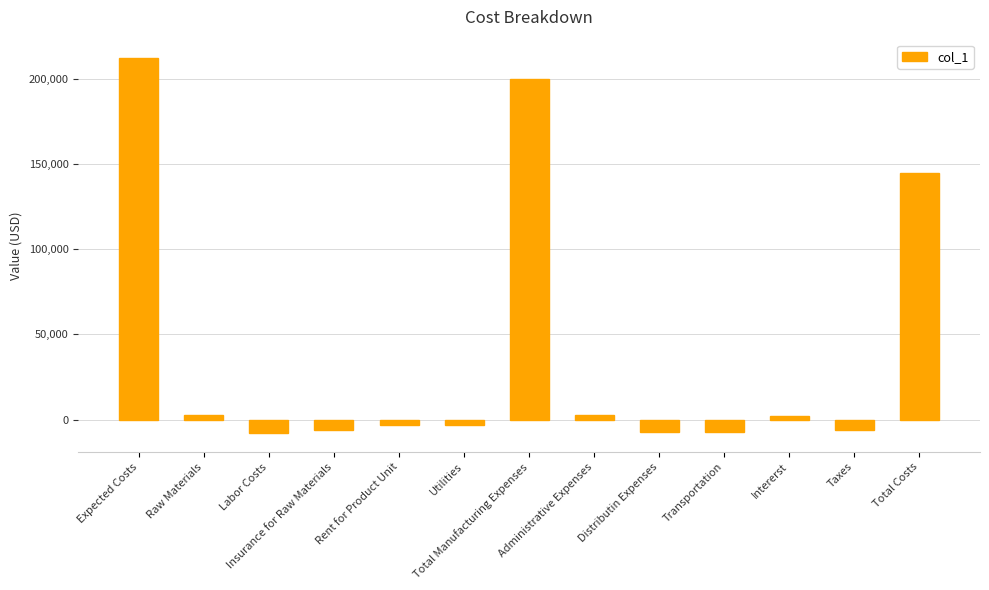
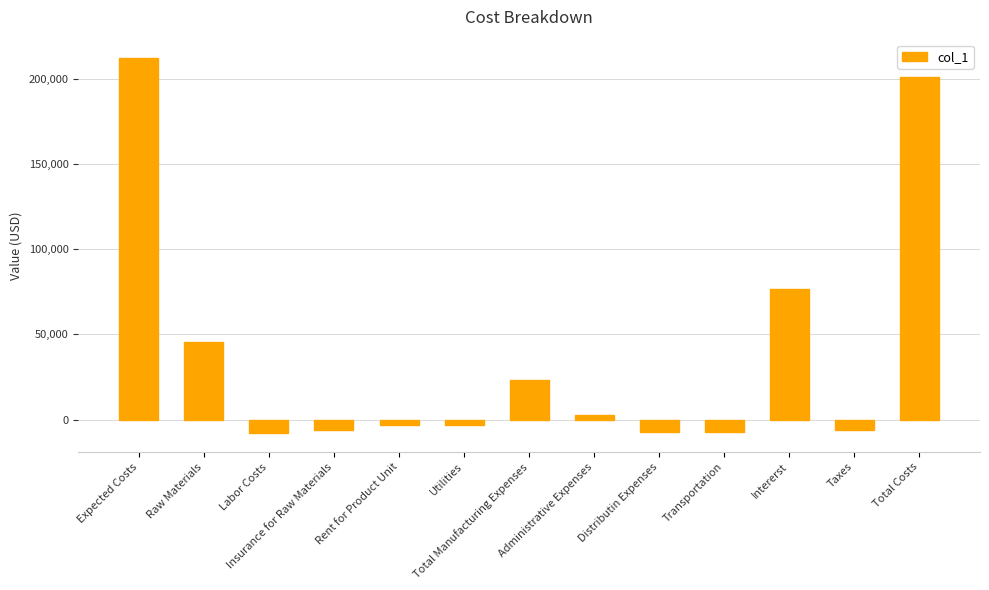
  {
    "Expected Costs": "212,000",
-   "Raw Materials": "3,000",
+   "Raw Materials": "46,000",
    "Labor Costs": "-8,000",
    "Insurance for Raw Materials": "-6,000",
    "Rent for Product Unit": "-3,000",
    "Utilities": "-3,000",
-   "Total Manufacturing Expenses": "200,000",
+   "Total Manufacturing Expenses": "24,000",
    "Administrative Expenses": "3,000",
    "Distributin Expenses": "-7,000",
    "Transportation": "-7,000",
-   "Intererst": "2,000",
+   "Intererst": "77,000",
    "Taxes": "-6,000",
-   "Total Costs": "145,000"
+   "Total Costs": "201,000"
  }
